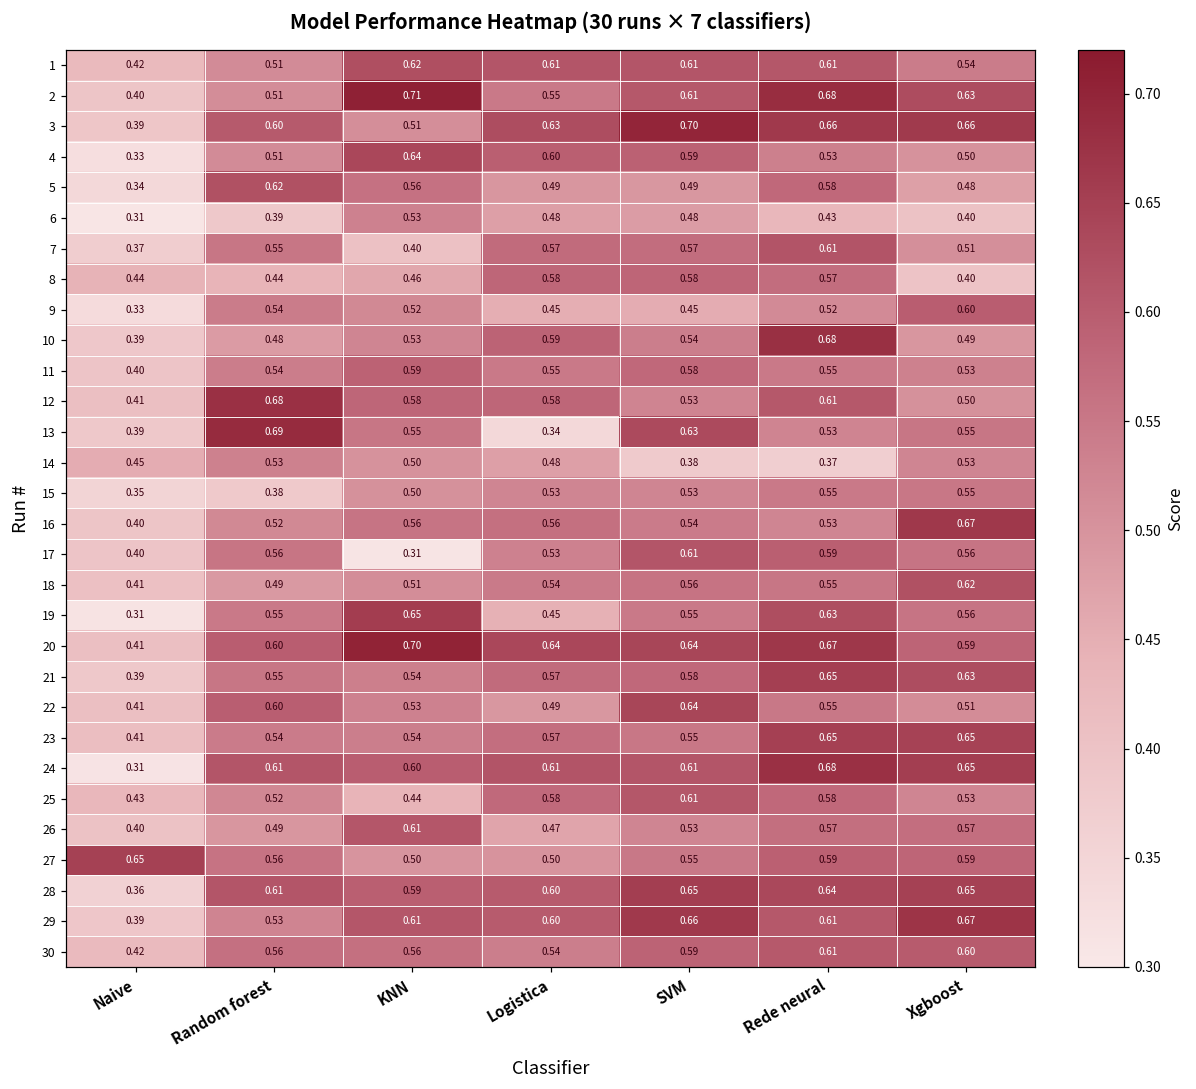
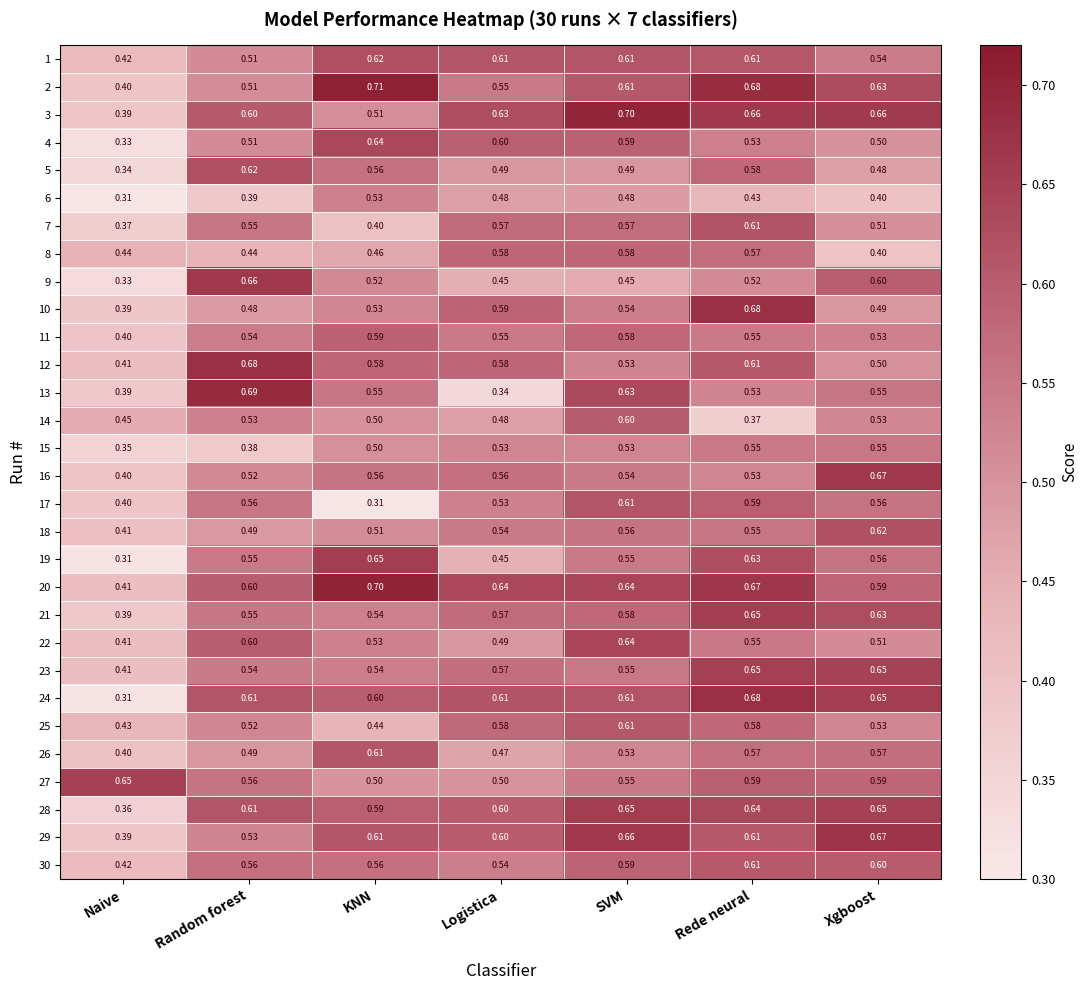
  {
    "9": {
      "Naive": 0.33,
-     "Random forest": 0.54,
+     "Random forest": 0.66,
      "KNN": 0.52,
      "Logistica": 0.45,
      "SVM": 0.45,
      "Rede neural": 0.52,
      "Xgboost": 0.60
    },
    "14": {
      "Naive": 0.45,
      "Random forest": 0.53,
      "KNN": 0.50,
      "Logistica": 0.48,
-     "SVM": 0.38,
+     "SVM": 0.60,
      "Rede neural": 0.37,
      "Xgboost": 0.53
    }
  }
